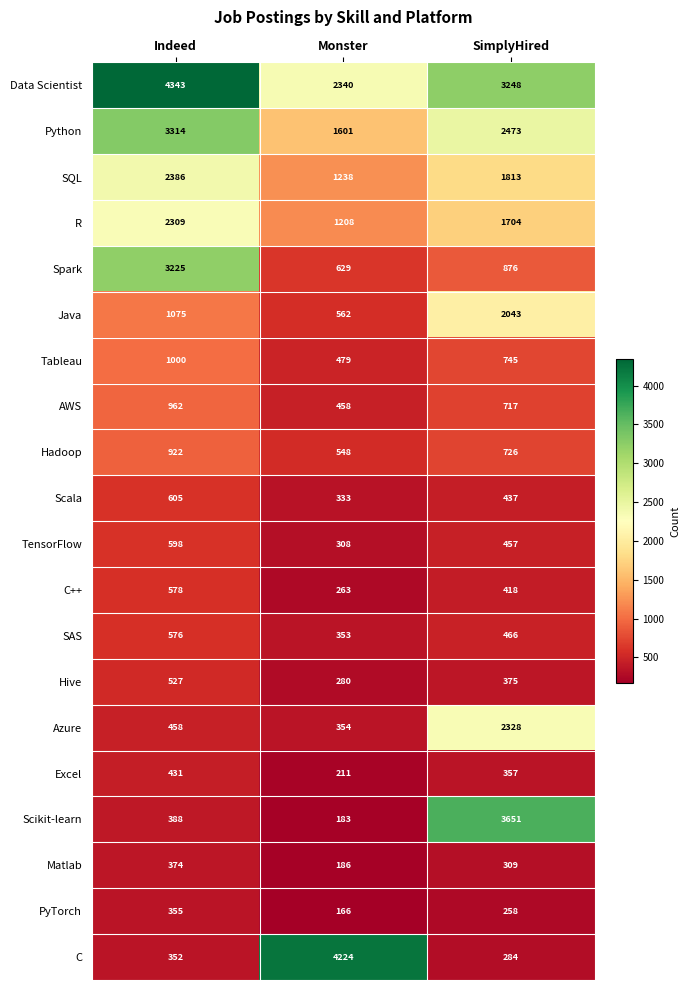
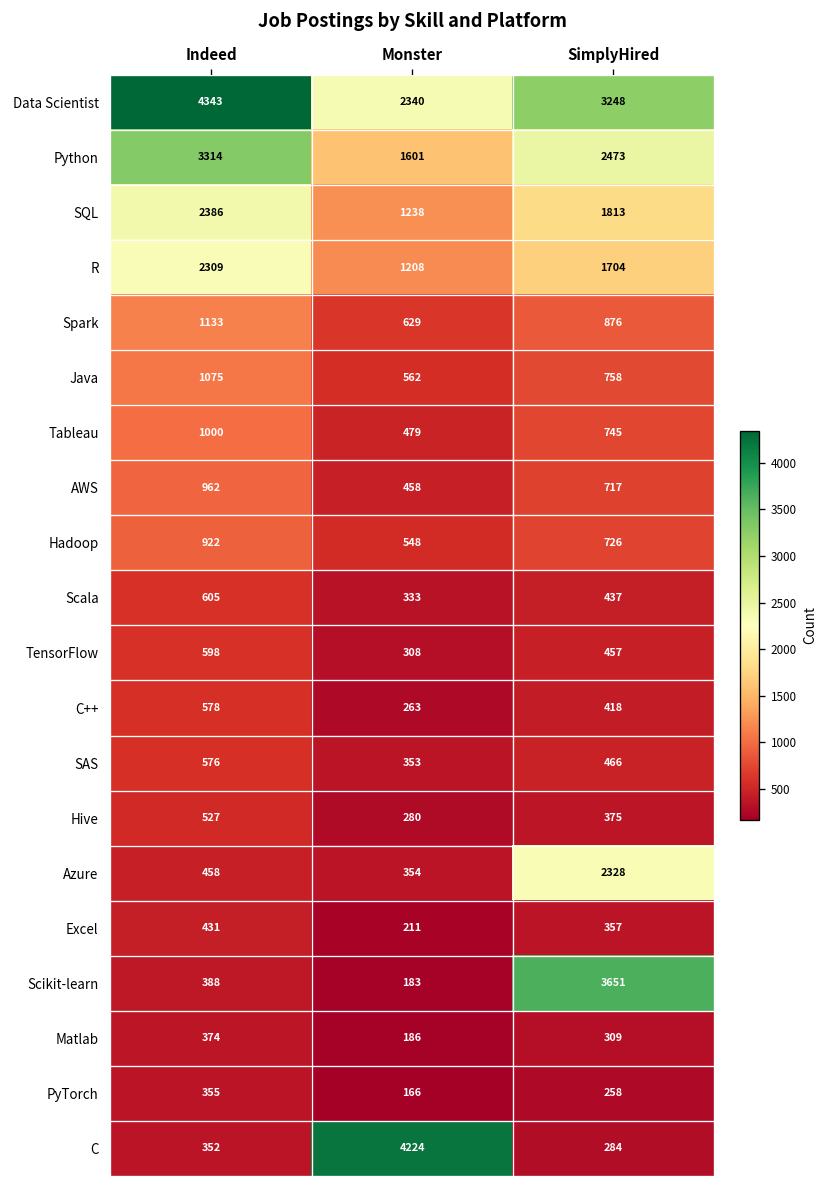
  {
    "Data Scientist": {
      "Indeed": 4343,
      "Monster": 2340,
      "SimplyHired": 3248
    },
    "Python": {
      "Indeed": 3314,
      "Monster": 1601,
      "SimplyHired": 2473
    },
    "SQL": {
      "Indeed": 2386,
      "Monster": 1238,
      "SimplyHired": 1813
    },
    "R": {
      "Indeed": 2309,
      "Monster": 1208,
      "SimplyHired": 1704
    },
    "Spark": {
-     "Indeed": 3225,
+     "Indeed": 1133,
      "Monster": 629,
      "SimplyHired": 876
    },
    "Java": {
      "Indeed": 1075,
      "Monster": 562,
-     "SimplyHired": 2043
+     "SimplyHired": 758
    },
    "Tableau": {
      "Indeed": 1000,
      "Monster": 479,
      "SimplyHired": 745
    },
    "AWS": {
      "Indeed": 962,
      "Monster": 458,
      "SimplyHired": 717
    },
    "Hadoop": {
      "Indeed": 922,
      "Monster": 548,
      "SimplyHired": 726
    },
    "Scala": {
      "Indeed": 605,
      "Monster": 333,
      "SimplyHired": 437
    },
    "TensorFlow": {
      "Indeed": 598,
      "Monster": 308,
      "SimplyHired": 457
    },
    "C++": {
      "Indeed": 578,
      "Monster": 263,
      "SimplyHired": 418
    },
    "SAS": {
      "Indeed": 576,
      "Monster": 353,
      "SimplyHired": 466
    },
    "Hive": {
      "Indeed": 527,
      "Monster": 280,
      "SimplyHired": 375
    },
    "Azure": {
      "Indeed": 458,
      "Monster": 354,
      "SimplyHired": 2328
    },
    "Excel": {
      "Indeed": 431,
      "Monster": 211,
      "SimplyHired": 357
    },
    "Scikit-learn": {
      "Indeed": 388,
      "Monster": 183,
      "SimplyHired": 3651
    },
    "Matlab": {
      "Indeed": 374,
      "Monster": 186,
      "SimplyHired": 309
    },
    "PyTorch": {
      "Indeed": 355,
      "Monster": 166,
      "SimplyHired": 258
    },
    "C": {
      "Indeed": 352,
      "Monster": 4224,
      "SimplyHired": 284
    }
  }
